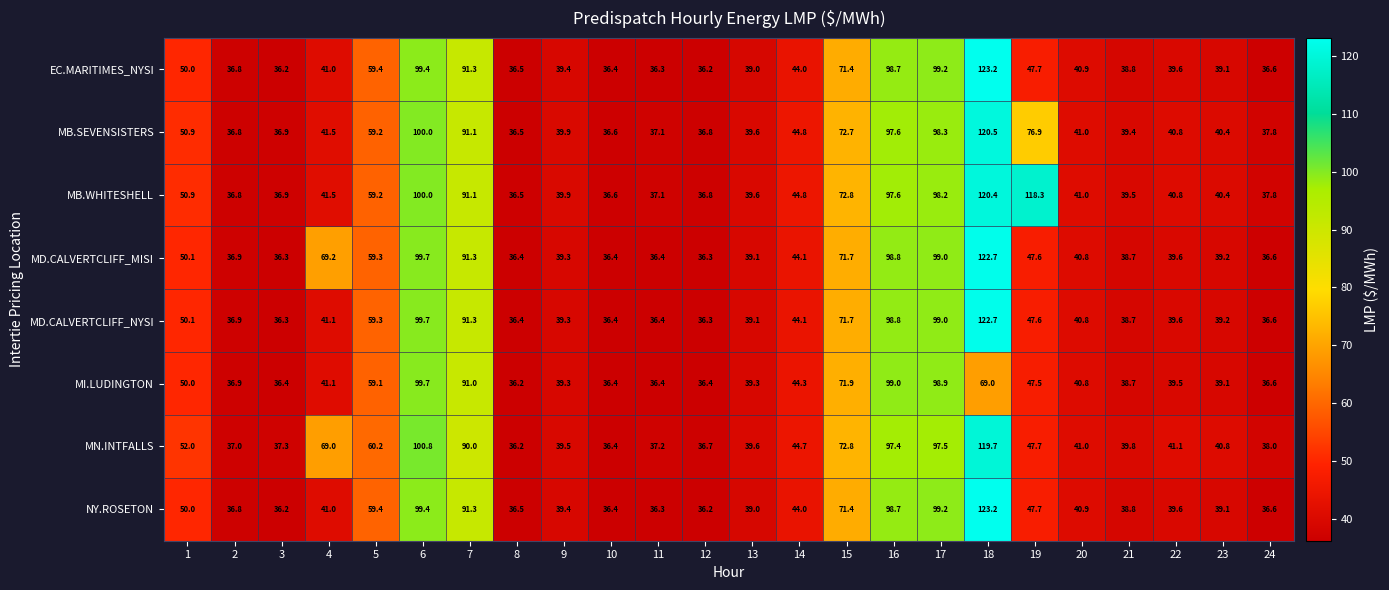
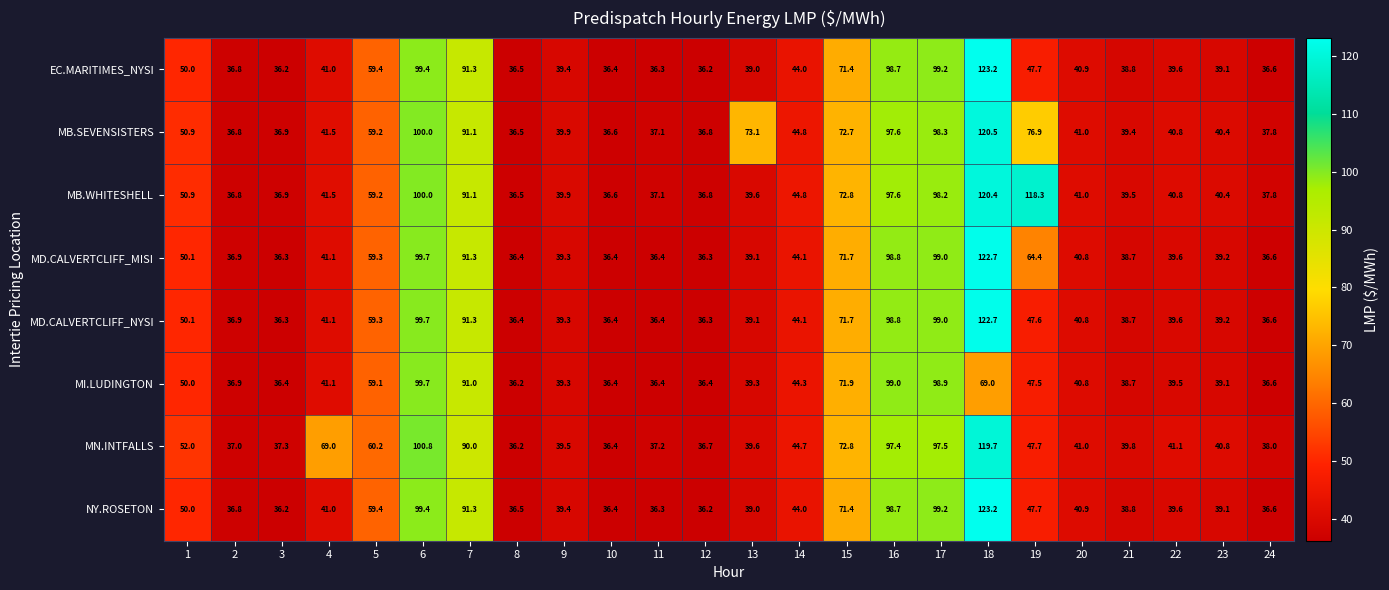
  {
    "EC.MARITIMES_NYSI": {
      "1": 50.0,
      "2": 36.8,
      "3": 36.2,
      "4": 41.0,
      "5": 59.4,
      "6": 99.4,
      "7": 91.3,
      "8": 36.5,
      "9": 39.4,
      "10": 36.4,
      "11": 36.3,
      "12": 36.2,
      "13": 39.0,
      "14": 44.0,
      "15": 71.4,
      "16": 98.7,
      "17": 99.2,
      "18": 123.2,
      "19": 47.7,
      "20": 40.9,
      "21": 38.8,
      "22": 39.6,
      "23": 39.1,
      "24": 36.6
    },
    "MB.SEVENSISTERS": {
      "1": 50.9,
      "2": 36.8,
      "3": 36.9,
      "4": 41.5,
      "5": 59.2,
      "6": 100.0,
      "7": 91.1,
      "8": 36.5,
      "9": 39.9,
      "10": 36.6,
      "11": 37.1,
      "12": 36.8,
-     "13": 39.6,
+     "13": 73.1,
      "14": 44.8,
      "15": 72.7,
      "16": 97.6,
      "17": 98.3,
      "18": 120.5,
      "19": 76.9,
      "20": 41.0,
      "21": 39.4,
      "22": 40.8,
      "23": 40.4,
      "24": 37.8
    },
    "MB.WHITESHELL": {
      "1": 50.9,
      "2": 36.8,
      "3": 36.9,
      "4": 41.5,
      "5": 59.2,
      "6": 100.0,
      "7": 91.1,
      "8": 36.5,
      "9": 39.9,
      "10": 36.6,
      "11": 37.1,
      "12": 36.8,
      "13": 39.6,
      "14": 44.8,
      "15": 72.8,
      "16": 97.6,
      "17": 98.2,
      "18": 120.4,
      "19": 118.3,
      "20": 41.0,
      "21": 39.5,
      "22": 40.8,
      "23": 40.4,
      "24": 37.8
    },
    "MD.CALVERTCLIFF_MISI": {
      "1": 50.1,
      "2": 36.9,
      "3": 36.3,
-     "4": 69.2,
+     "4": 41.1,
      "5": 59.3,
      "6": 99.7,
      "7": 91.3,
      "8": 36.4,
      "9": 39.3,
      "10": 36.4,
      "11": 36.4,
      "12": 36.3,
      "13": 39.1,
      "14": 44.1,
      "15": 71.7,
      "16": 98.8,
      "17": 99.0,
      "18": 122.7,
-     "19": 47.6,
+     "19": 64.4,
      "20": 40.8,
      "21": 38.7,
      "22": 39.6,
      "23": 39.2,
      "24": 36.6
    },
    "MD.CALVERTCLIFF_NYSI": {
      "1": 50.1,
      "2": 36.9,
      "3": 36.3,
      "4": 41.1,
      "5": 59.3,
      "6": 99.7,
      "7": 91.3,
      "8": 36.4,
      "9": 39.3,
      "10": 36.4,
      "11": 36.4,
      "12": 36.3,
      "13": 39.1,
      "14": 44.1,
      "15": 71.7,
      "16": 98.8,
      "17": 99.0,
      "18": 122.7,
      "19": 47.6,
      "20": 40.8,
      "21": 38.7,
      "22": 39.6,
      "23": 39.2,
      "24": 36.6
    },
    "MI.LUDINGTON": {
      "1": 50.0,
      "2": 36.9,
      "3": 36.4,
      "4": 41.1,
      "5": 59.1,
      "6": 99.7,
      "7": 91.0,
      "8": 36.2,
      "9": 39.3,
      "10": 36.4,
      "11": 36.4,
      "12": 36.4,
      "13": 39.3,
      "14": 44.3,
      "15": 71.9,
      "16": 99.0,
      "17": 98.9,
      "18": 69.0,
      "19": 47.5,
      "20": 40.8,
      "21": 38.7,
      "22": 39.5,
      "23": 39.1,
      "24": 36.6
    },
    "MN.INTFALLS": {
      "1": 52.0,
      "2": 37.0,
      "3": 37.3,
      "4": 69.0,
      "5": 60.2,
      "6": 100.8,
      "7": 90.0,
      "8": 36.2,
      "9": 39.5,
      "10": 36.4,
      "11": 37.2,
      "12": 36.7,
      "13": 39.6,
      "14": 44.7,
      "15": 72.8,
      "16": 97.4,
      "17": 97.5,
      "18": 119.7,
      "19": 47.7,
      "20": 41.0,
      "21": 39.8,
      "22": 41.1,
      "23": 40.8,
      "24": 38.0
    },
    "NY.ROSETON": {
      "1": 50.0,
      "2": 36.8,
      "3": 36.2,
      "4": 41.0,
      "5": 59.4,
      "6": 99.4,
      "7": 91.3,
      "8": 36.5,
      "9": 39.4,
      "10": 36.4,
      "11": 36.3,
      "12": 36.2,
      "13": 39.0,
      "14": 44.0,
      "15": 71.4,
      "16": 98.7,
      "17": 99.2,
      "18": 123.2,
      "19": 47.7,
      "20": 40.9,
      "21": 38.8,
      "22": 39.6,
      "23": 39.1,
      "24": 36.6
    }
  }
